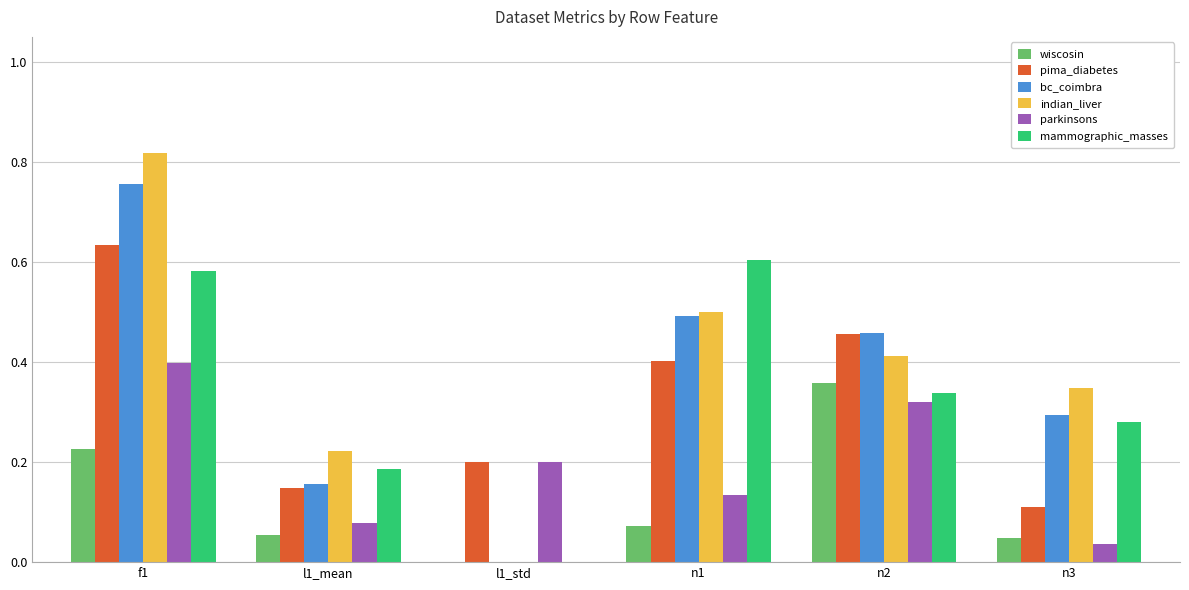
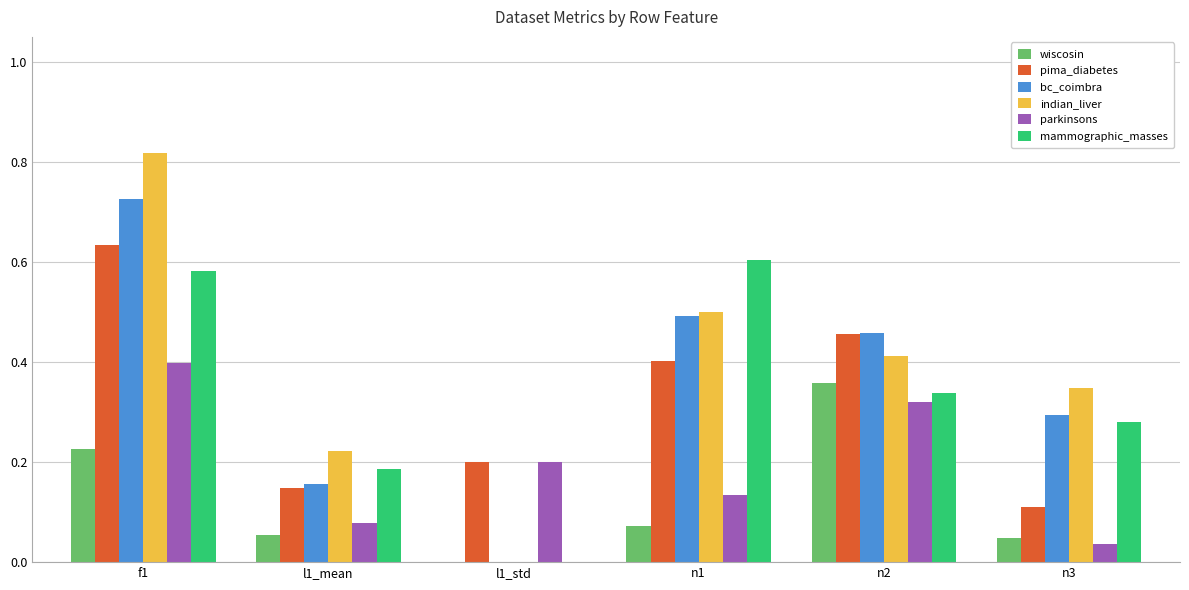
  {
    "wiscosin": {
      "f1": 0.23,
      "l1_mean": 0.05,
      "l1_std": 0.00,
      "n1": 0.07,
      "n2": 0.36,
      "n3": 0.05
    },
    "pima_diabetes": {
      "f1": 0.63,
      "l1_mean": 0.15,
      "l1_std": 0.20,
      "n1": 0.40,
      "n2": 0.46,
      "n3": 0.11
    },
    "bc_coimbra": {
-     "f1": 0.76,
+     "f1": 0.73,
      "l1_mean": 0.16,
      "l1_std": 0.00,
      "n1": 0.49,
      "n2": 0.46,
      "n3": 0.29
    },
    "indian_liver": {
      "f1": 0.82,
      "l1_mean": 0.22,
      "l1_std": 0.00,
      "n1": 0.50,
      "n2": 0.41,
      "n3": 0.35
    },
    "parkinsons": {
      "f1": 0.40,
      "l1_mean": 0.08,
      "l1_std": 0.20,
      "n1": 0.13,
      "n2": 0.32,
      "n3": 0.04
    },
    "mammographic_masses": {
      "f1": 0.58,
      "l1_mean": 0.19,
      "l1_std": 0.00,
      "n1": 0.60,
      "n2": 0.34,
      "n3": 0.28
    }
  }
